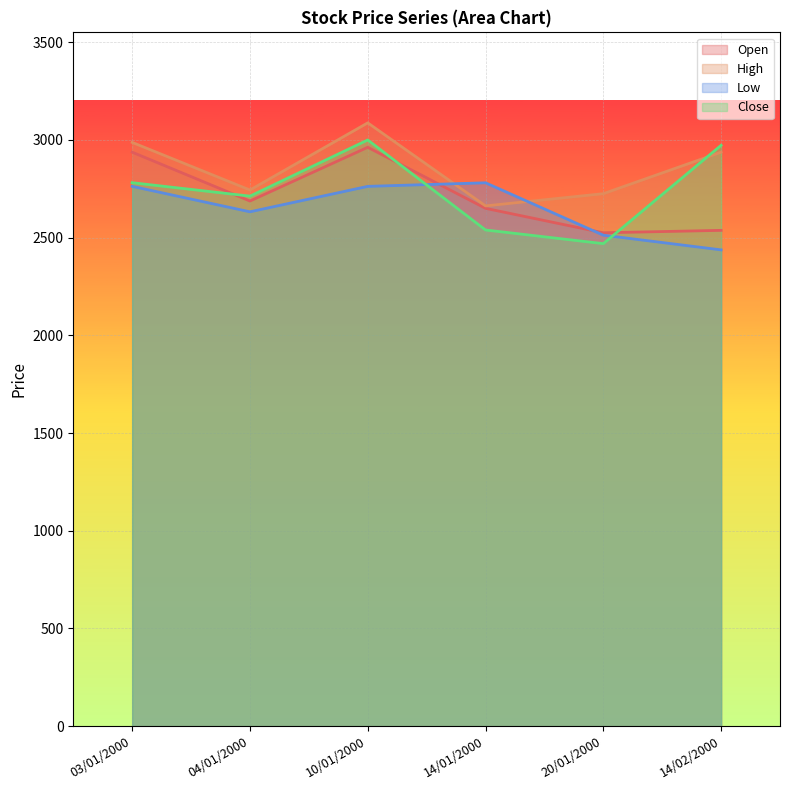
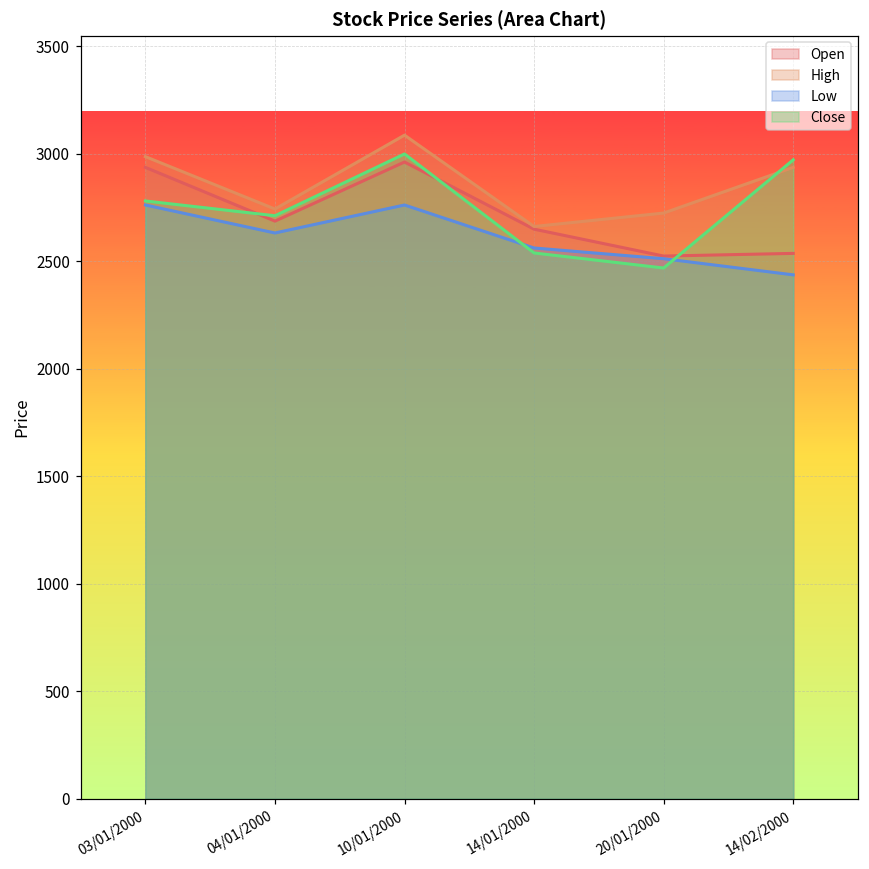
  {
    "Low": {
      "03/01/2000": 2760,
      "04/01/2000": 2630,
      "10/01/2000": 2760,
-     "14/01/2000": 2780,
+     "14/01/2000": 2560,
      "14/02/2000": 2440
    },
    "Close": {
      "03/01/2000": 2780,
      "04/01/2000": 2710,
      "10/01/2000": 3000,
      "14/01/2000": 2540,
      "20/01/2000": 2470,
      "14/02/2000": 2970
    }
  }
